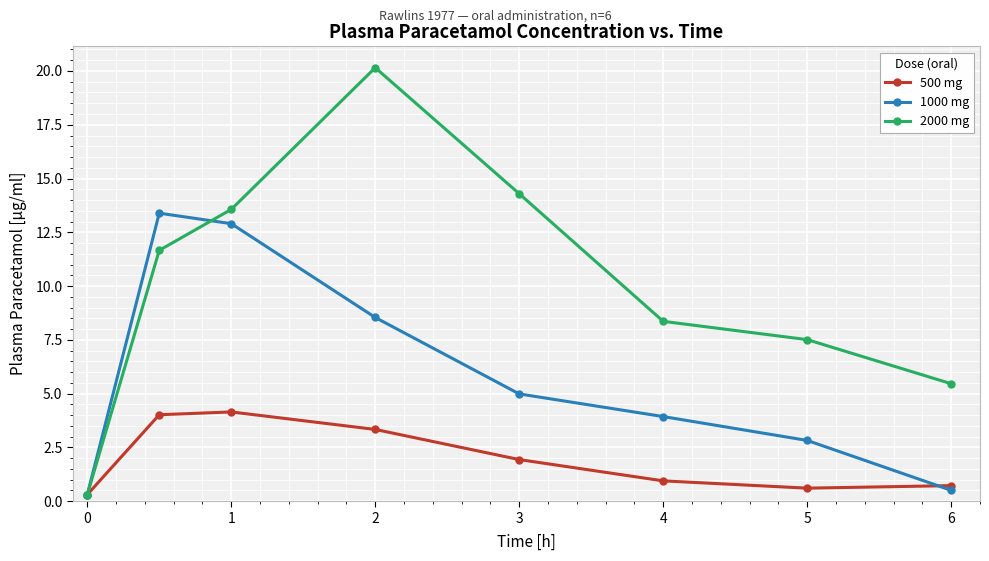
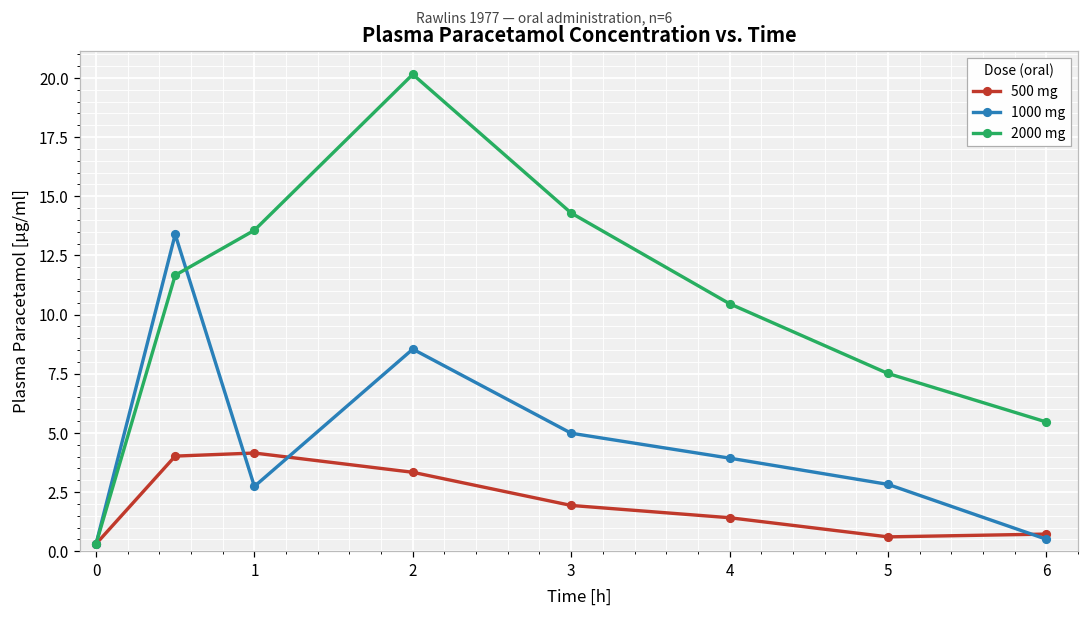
  {
    "500 mg": {
      "1": 4.2,
      "2": 3.3,
      "3": 1.9,
-     "4": 0.9,
+     "4": 1.4,
      "5": 0.6,
      "6": 0.7
    },
    "1000 mg": {
-     "1": 12.9,
+     "1": 2.7,
      "2": 8.5,
      "3": 5.0,
      "4": 3.9,
      "5": 2.8,
      "6": 0.5
    },
    "2000 mg": {
      "1": 13.6,
      "2": 20.2,
      "3": 14.3,
-     "4": 8.4,
+     "4": 10.5,
      "5": 7.5,
      "6": 5.5
    }
  }
